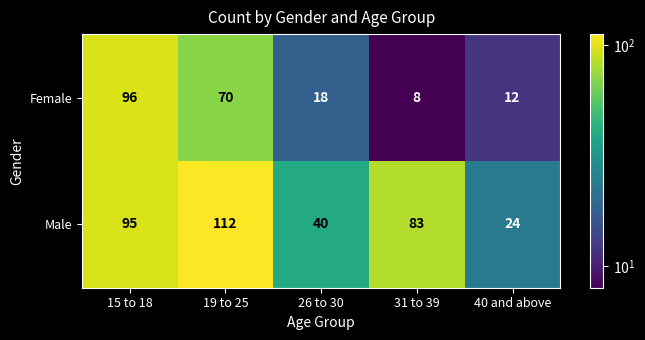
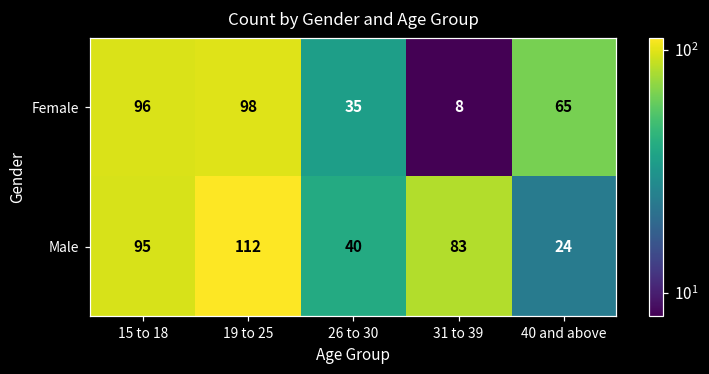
  {
    "Female": {
      "15 to 18": 96,
-     "19 to 25": 70,
-     "26 to 30": 18,
+     "19 to 25": 98,
+     "26 to 30": 35,
      "31 to 39": 8,
-     "40 and above": 12
+     "40 and above": 65
    },
    "Male": {
      "15 to 18": 95,
      "19 to 25": 112,
      "26 to 30": 40,
      "31 to 39": 83,
      "40 and above": 24
    }
  }
